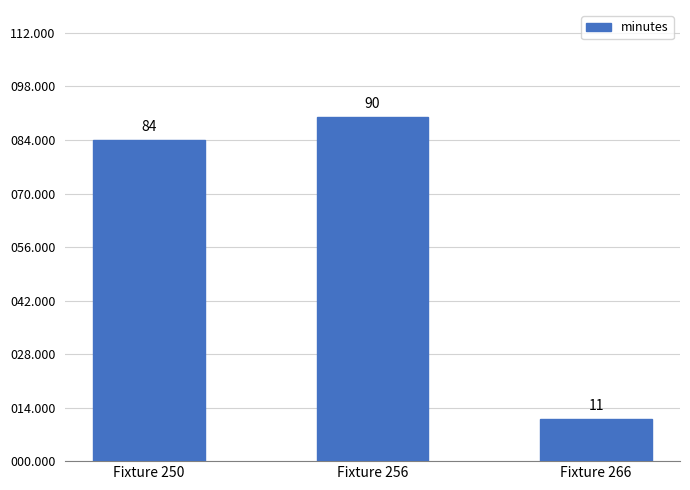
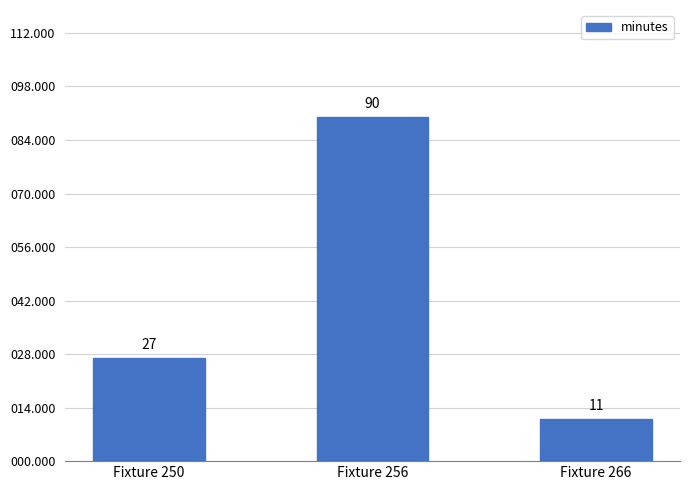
  {
-   "Fixture 250": 84,
+   "Fixture 250": 27,
    "Fixture 256": 90,
    "Fixture 266": 11
  }
